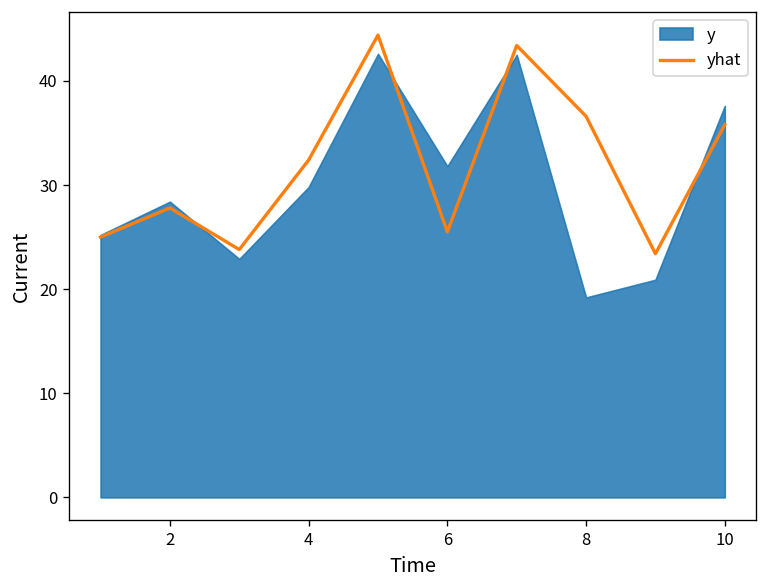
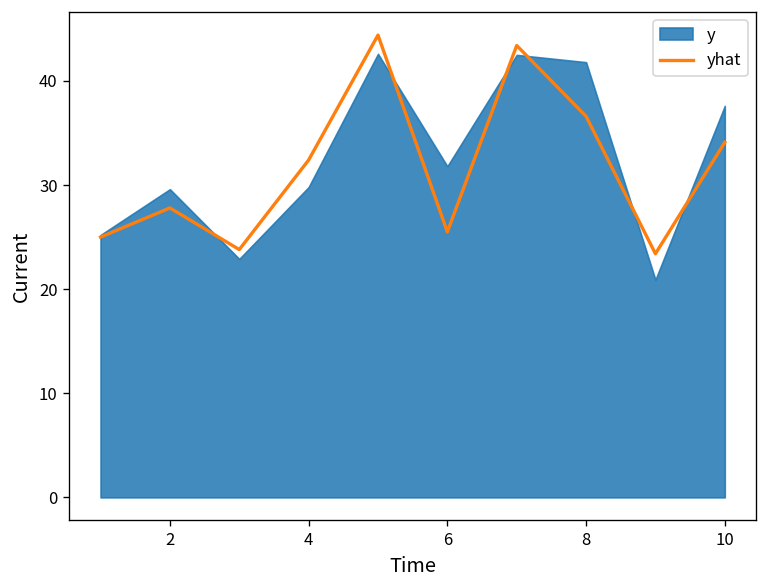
  {
    "y": {
-     "2": 28,
+     "2": 30,
      "4": 30,
      "6": 32,
-     "8": 19,
+     "8": 42,
      "10": 38
    },
    "yhat": {
      "2": 28,
      "4": 32,
      "6": 26,
      "8": 37,
-     "10": 36
+     "10": 34
    }
  }
